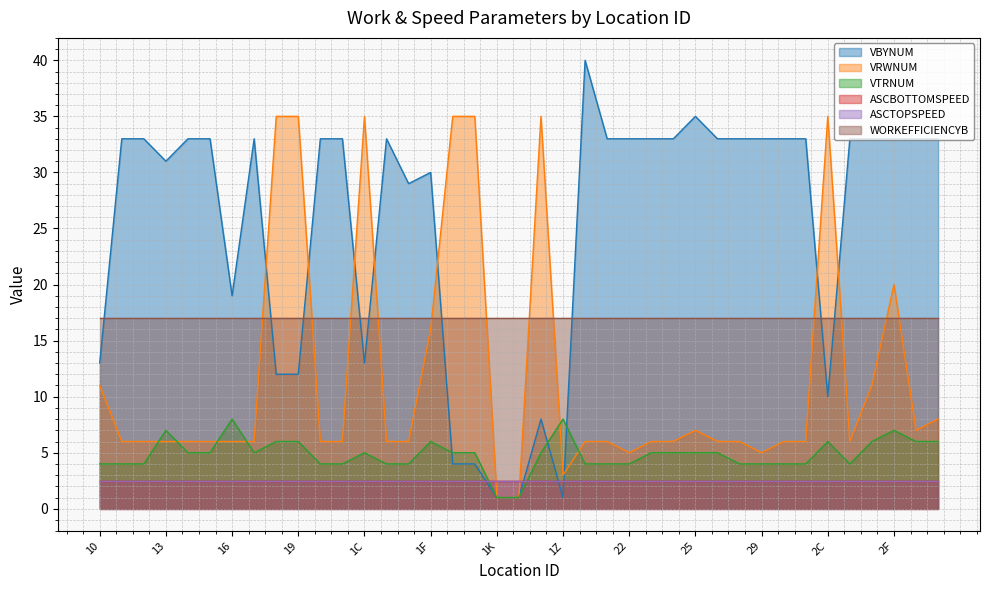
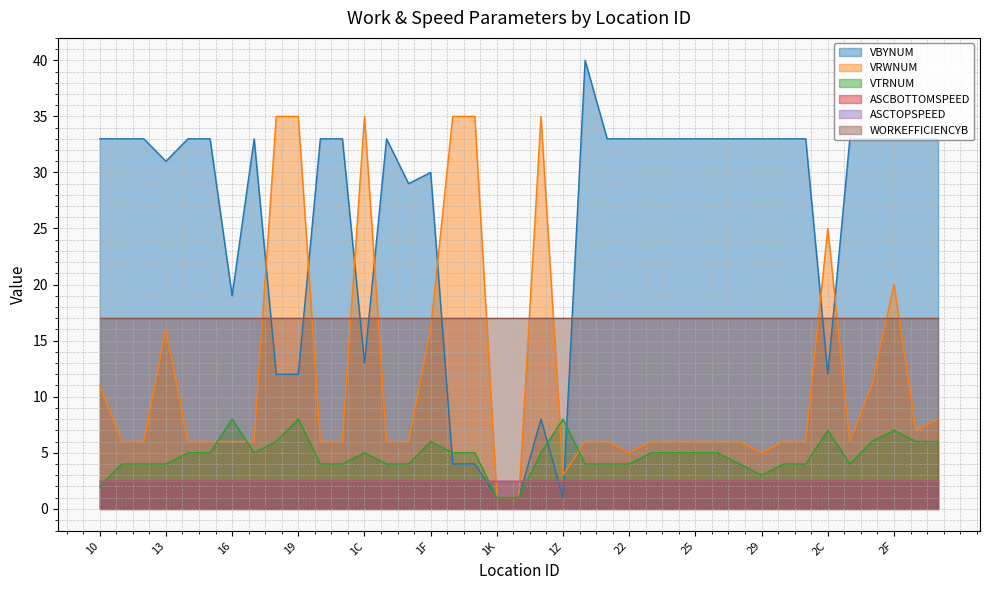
  {
    "VBYNUM": {
-     "10": 13,
+     "10": 33,
      "13": 31,
      "16": 19,
      "19": 12,
      "1C": 13,
      "1F": 30,
      "1Z": 1,
      "22": 33,
-     "25": 35,
+     "25": 33,
      "29": 33,
-     "2C": 10
+     "2C": 12
    },
    "VRWNUM": {
      "10": 11,
-     "13": 6,
+     "13": 16,
      "16": 6,
      "19": 35,
      "1C": 35,
      "1F": 16,
      "1Z": 3,
      "22": 5,
-     "25": 7,
+     "25": 6,
      "29": 5,
-     "2C": 35,
+     "2C": 25,
      "2F": 20
    },
    "VTRNUM": {
-     "10": 4,
-     "13": 7,
+     "10": 2,
+     "13": 4,
      "16": 8,
-     "19": 6,
+     "19": 8,
      "1C": 5,
      "1F": 6,
      "1Z": 8,
      "22": 4,
      "25": 5,
-     "29": 4,
-     "2C": 6,
+     "29": 3,
+     "2C": 7,
      "2F": 7
    },
    "ASCTOPSPEED": {
      "10": 2.5,
      "13": 2.5,
      "16": 2.5,
      "19": 2.5,
      "1C": 2.5,
      "1F": 2.5,
      "1K": 2.5,
      "1Z": 2.5,
      "22": 2.5,
      "25": 2.5,
      "29": 2.5,
      "2C": 2.5,
      "2F": 2.5
    },
    "WORKEFFICIENCYB": {
      "10": 17,
      "13": 17,
      "16": 17,
      "19": 17,
      "1C": 17,
      "1F": 17,
      "1K": 17,
      "1Z": 17,
      "22": 17,
      "25": 17,
      "29": 17,
      "2C": 17,
      "2F": 17
    }
  }
